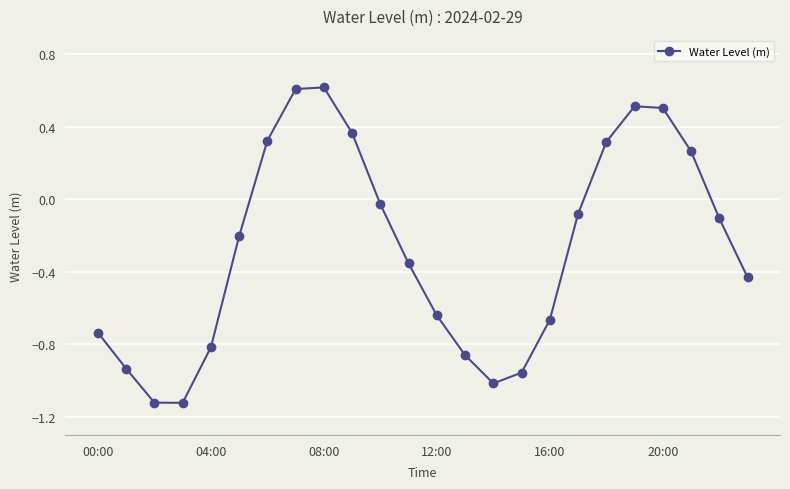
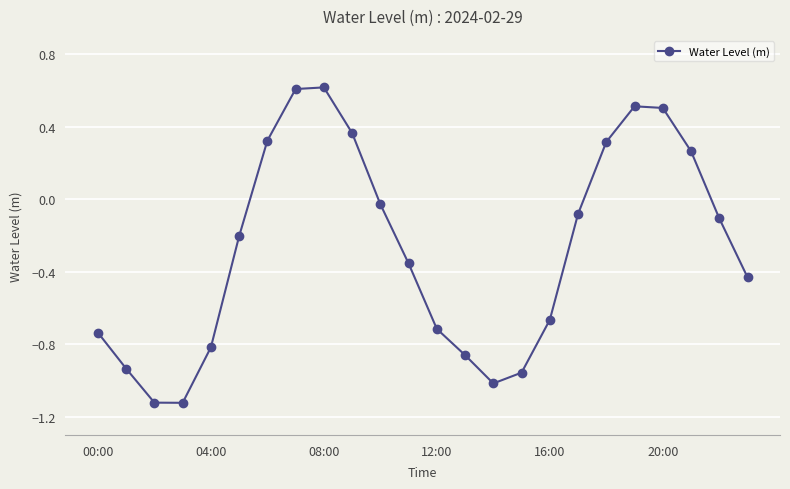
  {
    "00:00": -0.74,
    "04:00": -0.82,
    "08:00": 0.62,
-   "12:00": -0.64,
+   "12:00": -0.72,
    "16:00": -0.67,
    "20:00": 0.50
  }
